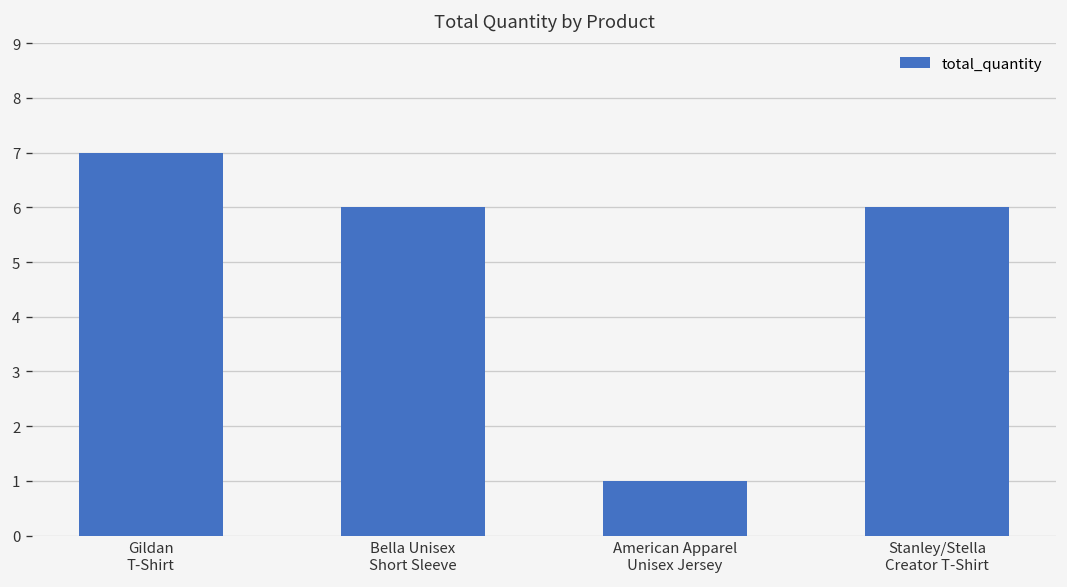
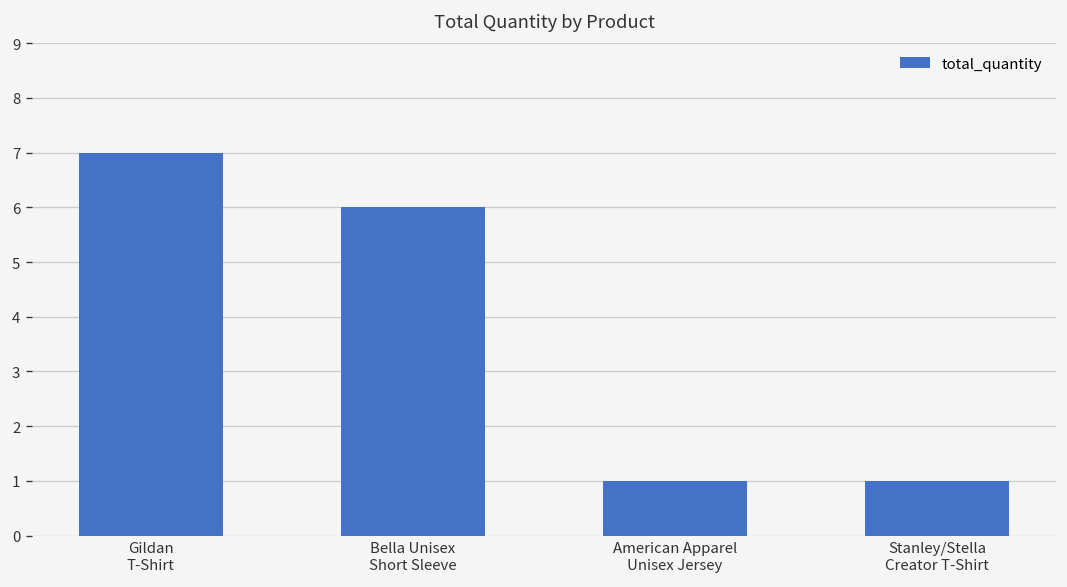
  {
    "Gildan T-Shirt": 7,
    "Bella Unisex Short Sleeve": 6,
    "American Apparel Unisex Jersey": 1,
-   "Stanley/Stella Creator T-Shirt": 6
+   "Stanley/Stella Creator T-Shirt": 1
  }
